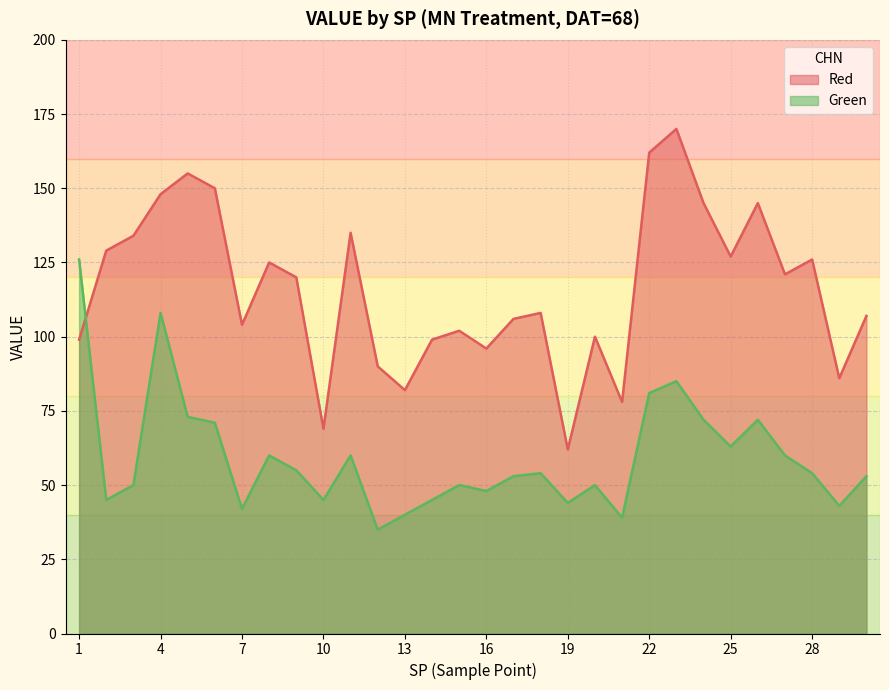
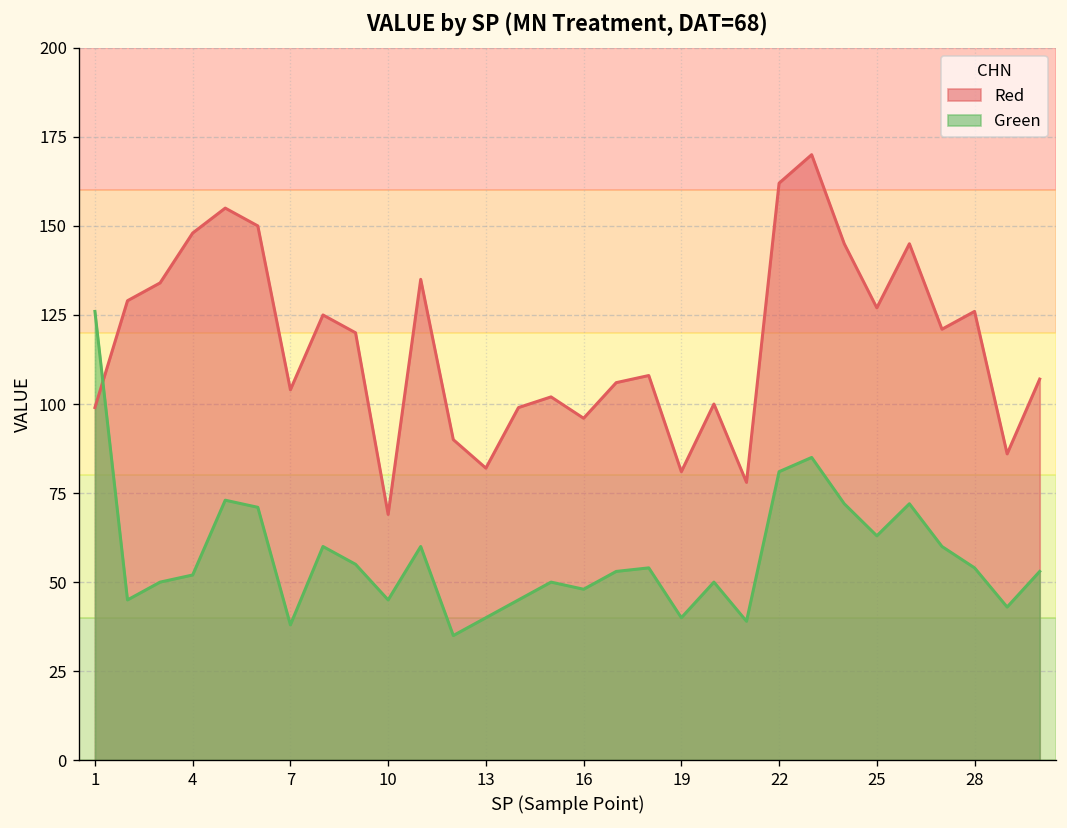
  {
    "Red": {
      "1": 99,
      "4": 148,
      "7": 104,
      "10": 69,
      "13": 82,
      "16": 96,
-     "19": 62,
+     "19": 81,
      "22": 162,
      "25": 127,
      "28": 126
    },
    "Green": {
      "1": 126,
-     "4": 108,
-     "7": 42,
+     "4": 52,
+     "7": 38,
      "10": 45,
      "13": 40,
      "16": 48,
-     "19": 44,
+     "19": 40,
      "22": 81,
      "25": 63,
      "28": 54
    }
  }
